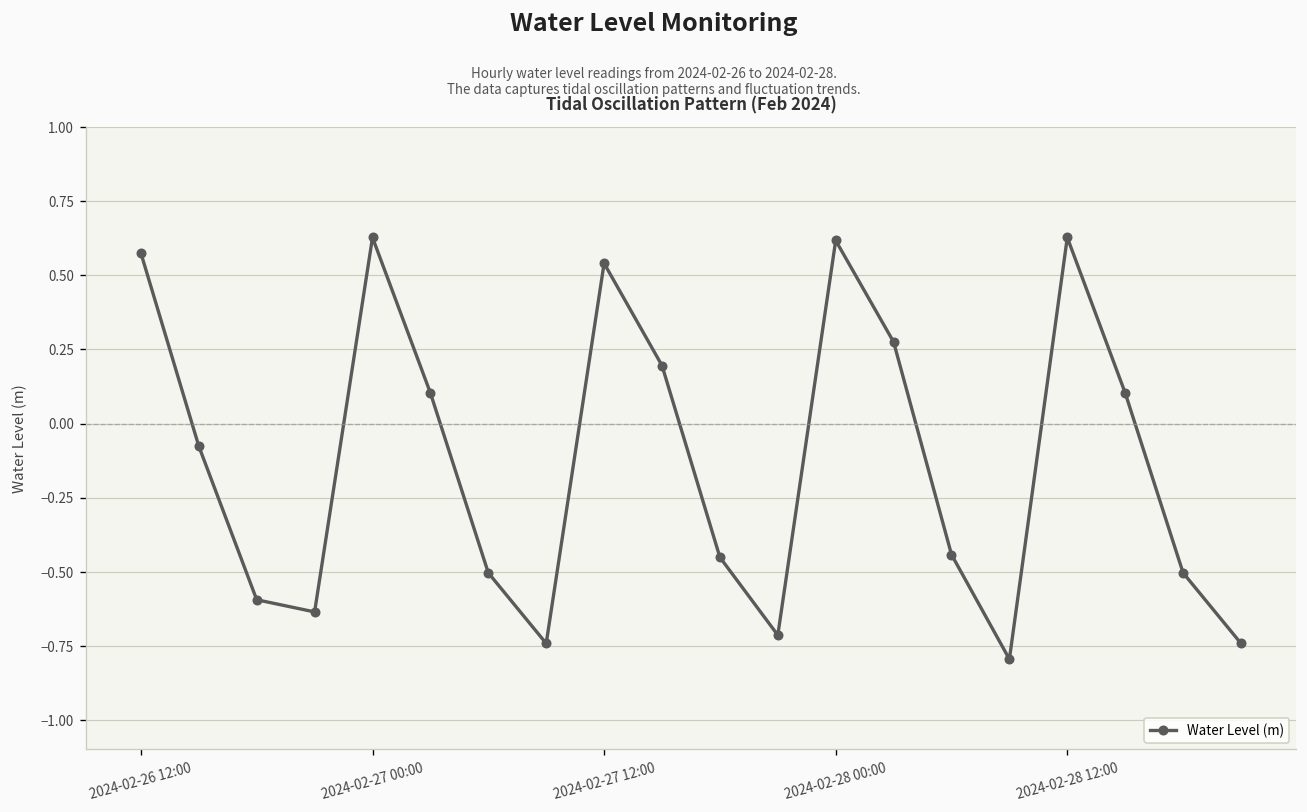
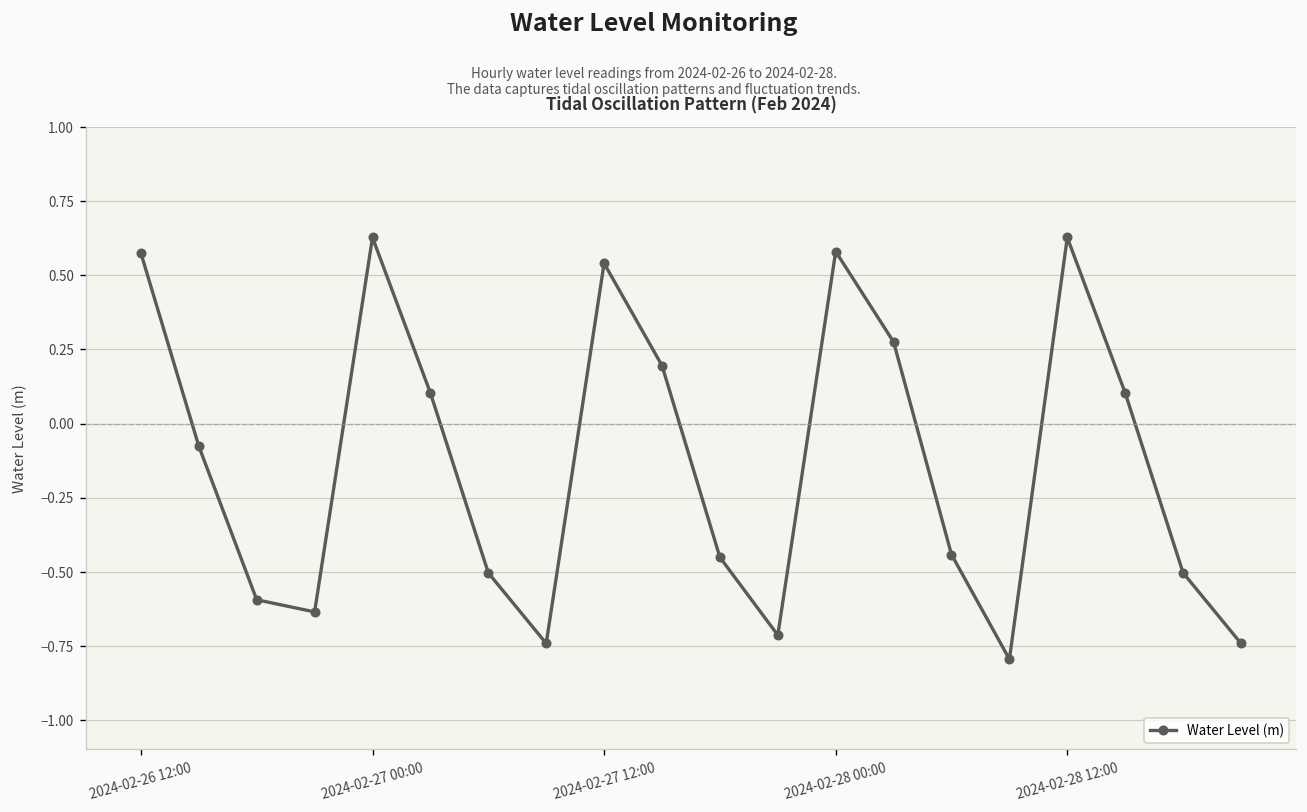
  {
    "2024-02-26 12:00": 0.58,
    "2024-02-27 00:00": 0.63,
    "2024-02-27 12:00": 0.54,
-   "2024-02-28 00:00": 0.62,
+   "2024-02-28 00:00": 0.58,
    "2024-02-28 12:00": 0.63
  }
